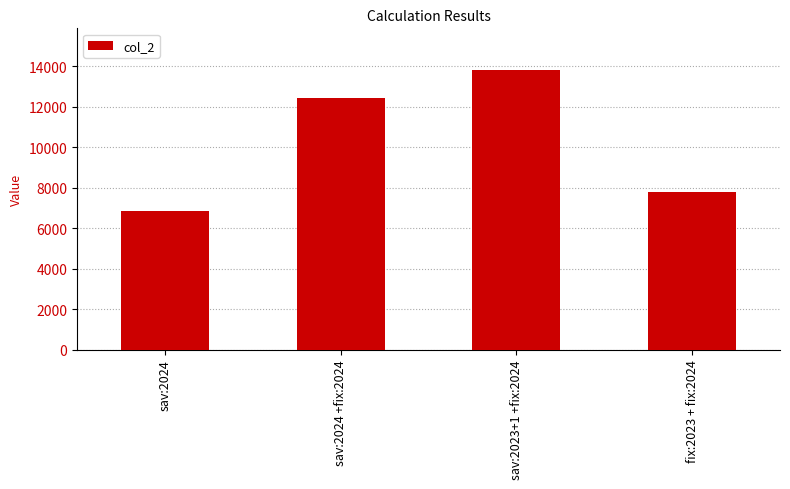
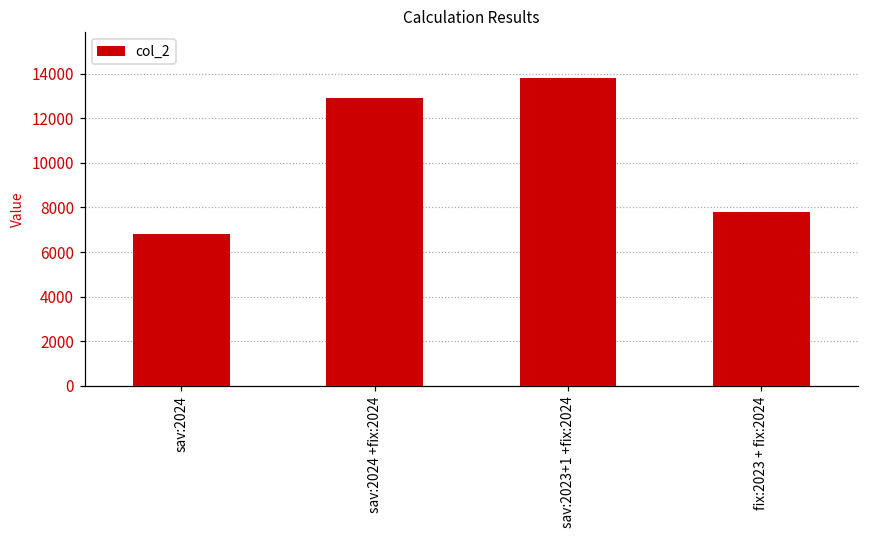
  {
    "sav:2024": 6800,
-   "sav:2024 +fix:2024": 12400,
+   "sav:2024 +fix:2024": 12900,
    "sav:2023+1 +fix:2024": 13800,
    "fix:2023 + fix:2024": 7800
  }
